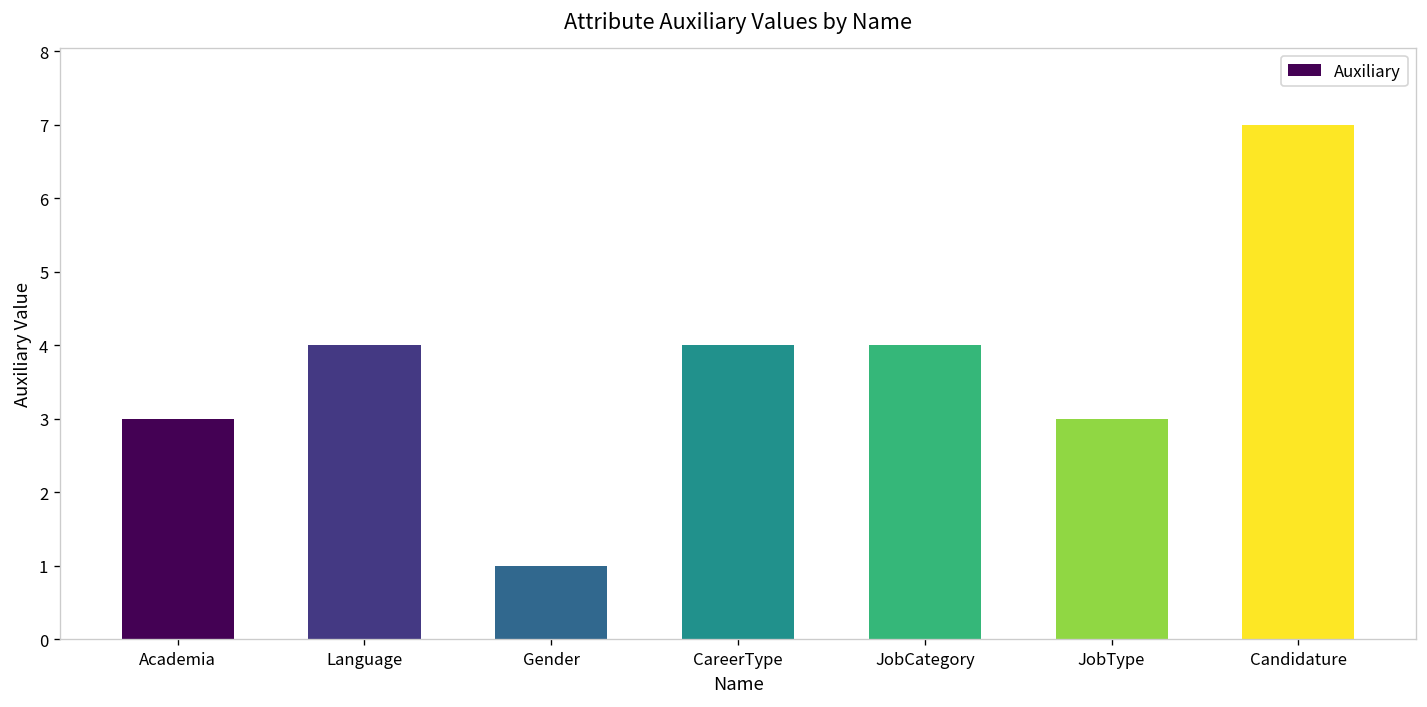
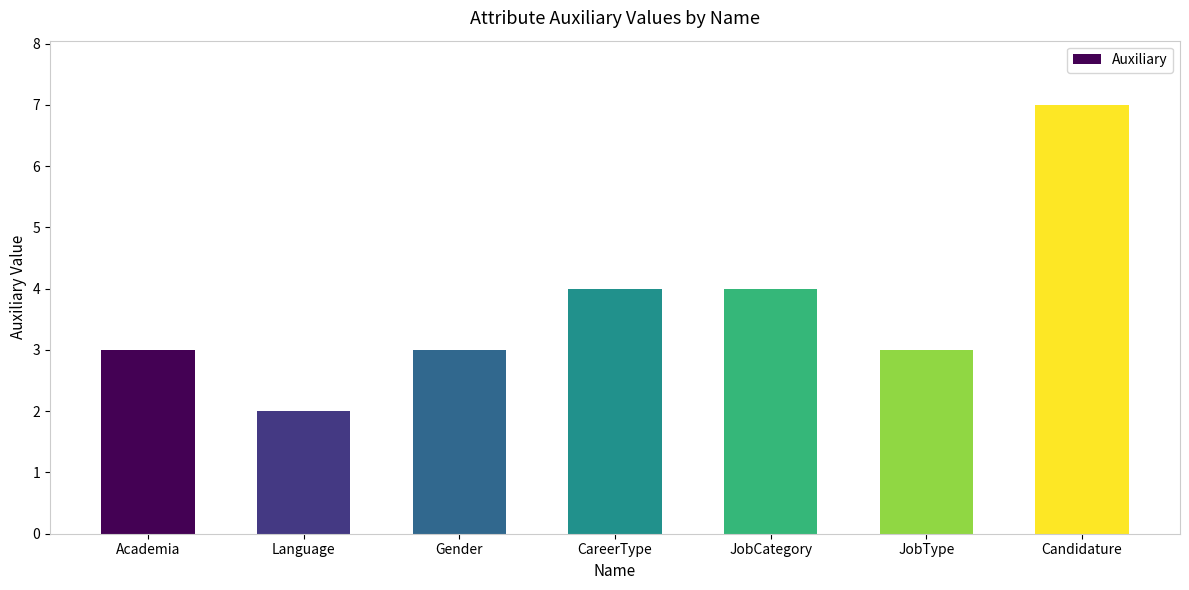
  {
    "Academia": 3,
-   "Language": 4,
-   "Gender": 1,
+   "Language": 2,
+   "Gender": 3,
    "CareerType": 4,
    "JobCategory": 4,
    "JobType": 3,
    "Candidature": 7
  }
